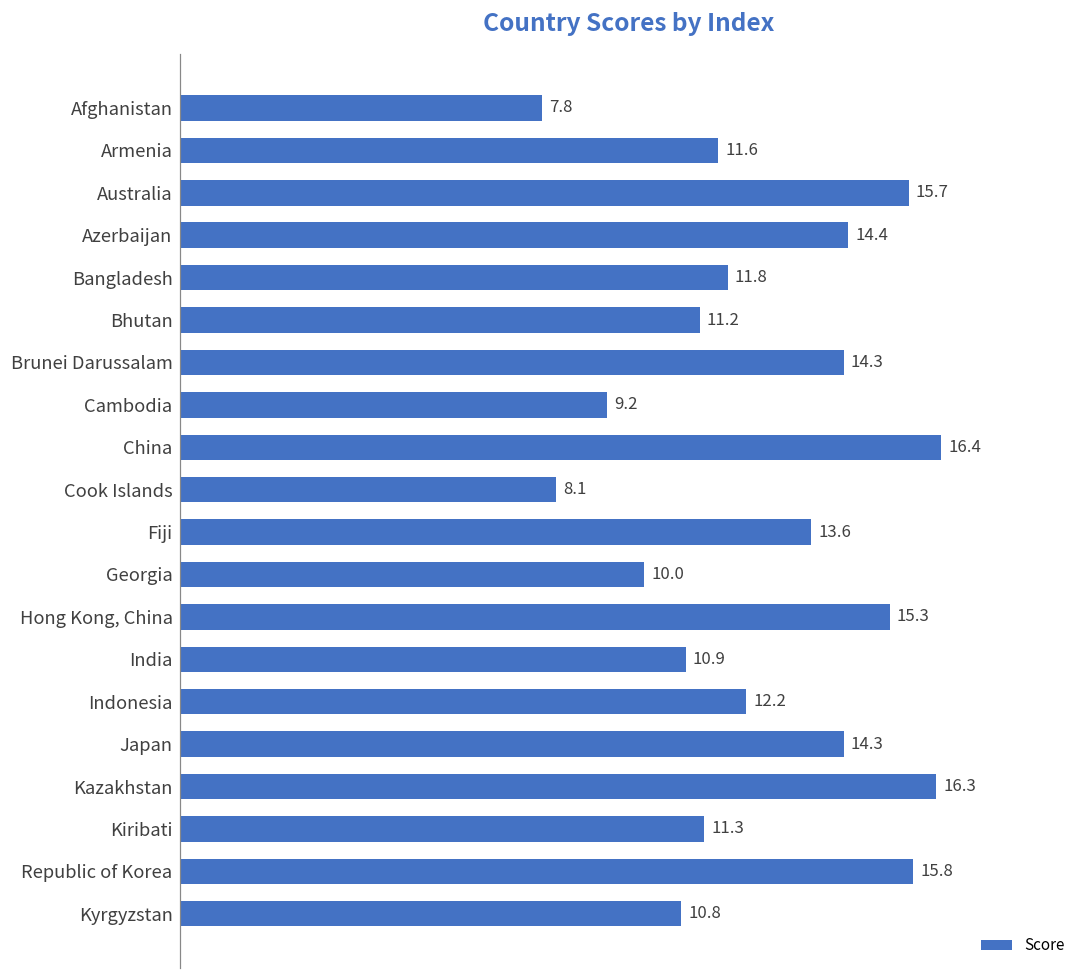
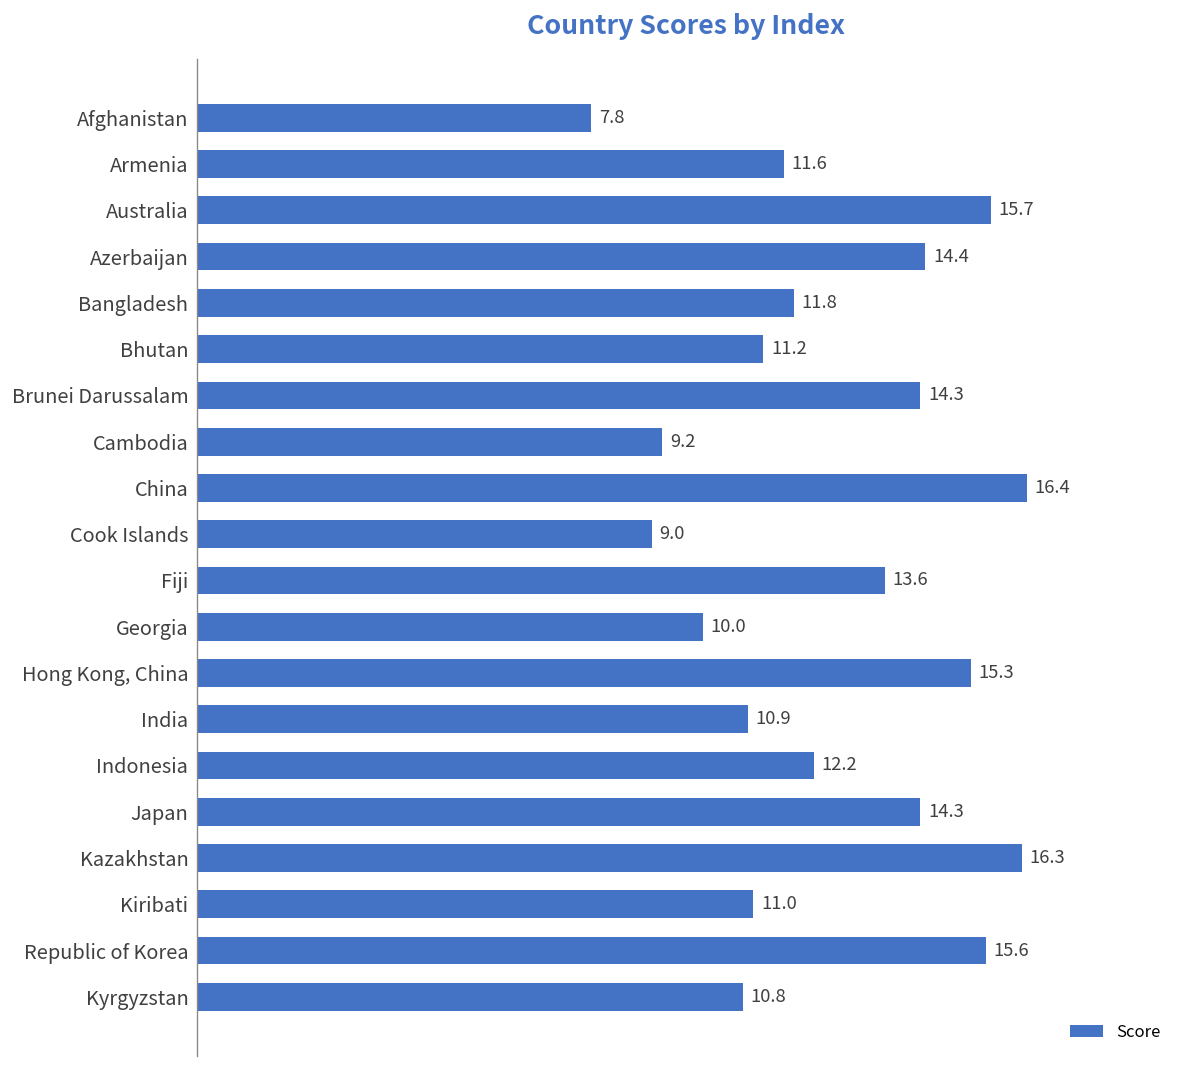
  {
    "Afghanistan": 7.8,
    "Armenia": 11.6,
    "Australia": 15.7,
    "Azerbaijan": 14.4,
    "Bangladesh": 11.8,
    "Bhutan": 11.2,
    "Brunei Darussalam": 14.3,
    "Cambodia": 9.2,
    "China": 16.4,
-   "Cook Islands": 8.1,
+   "Cook Islands": 9.0,
    "Fiji": 13.6,
    "Georgia": 10.0,
    "Hong Kong, China": 15.3,
    "India": 10.9,
    "Indonesia": 12.2,
    "Japan": 14.3,
    "Kazakhstan": 16.3,
-   "Kiribati": 11.3,
-   "Republic of Korea": 15.8,
+   "Kiribati": 11.0,
+   "Republic of Korea": 15.6,
    "Kyrgyzstan": 10.8
  }
